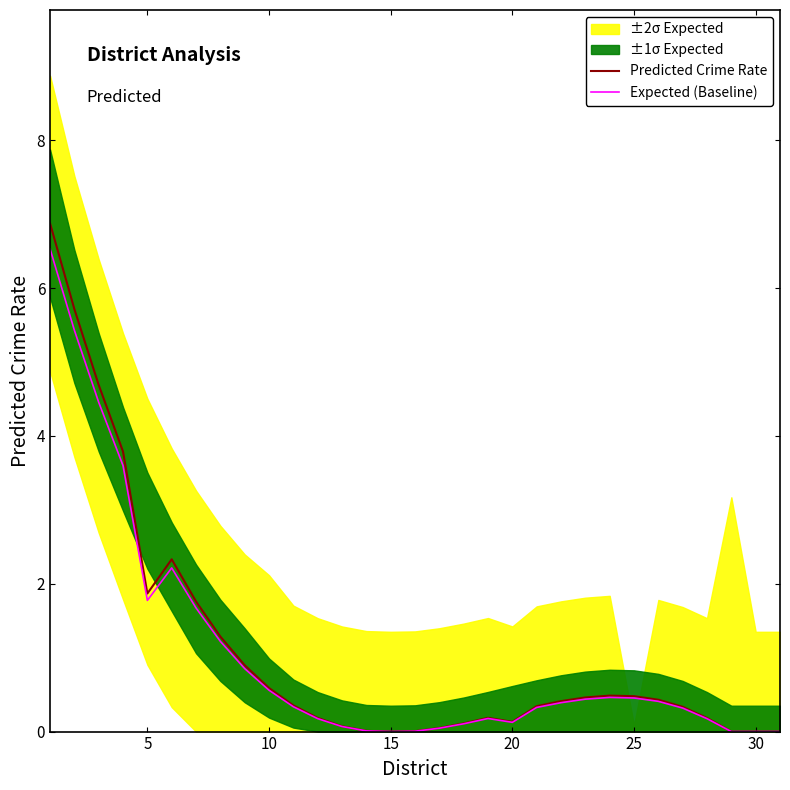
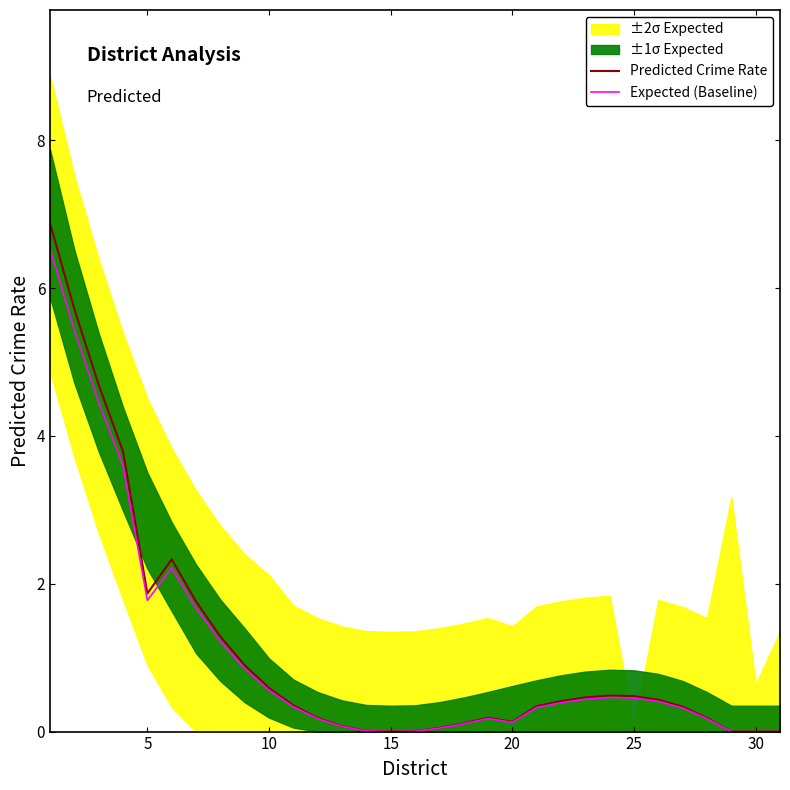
  {
    "Predicted Crime Rate": {
      "5": 1.9
    },
    "±2σ Expected": {
-     "30": 1.4
+     "30": 0.6
    },
    "Expected (Baseline)": {
      "5": 1.8
    }
  }
